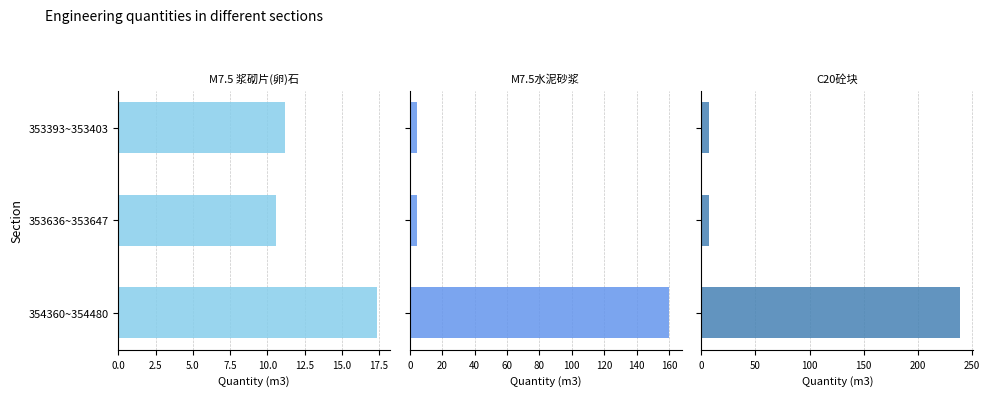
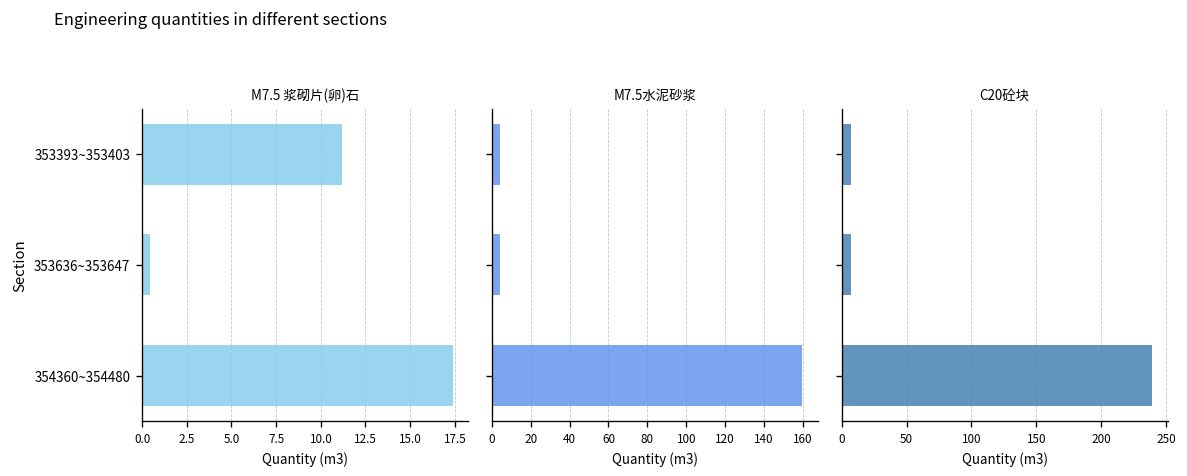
  {
    "M7.5 浆砌片(卵)石": {
      "353393~353403": 11.2,
-     "353636~353647": 10.5,
+     "353636~353647": 0.5,
      "354360~354480": 17.4
    }
  }
